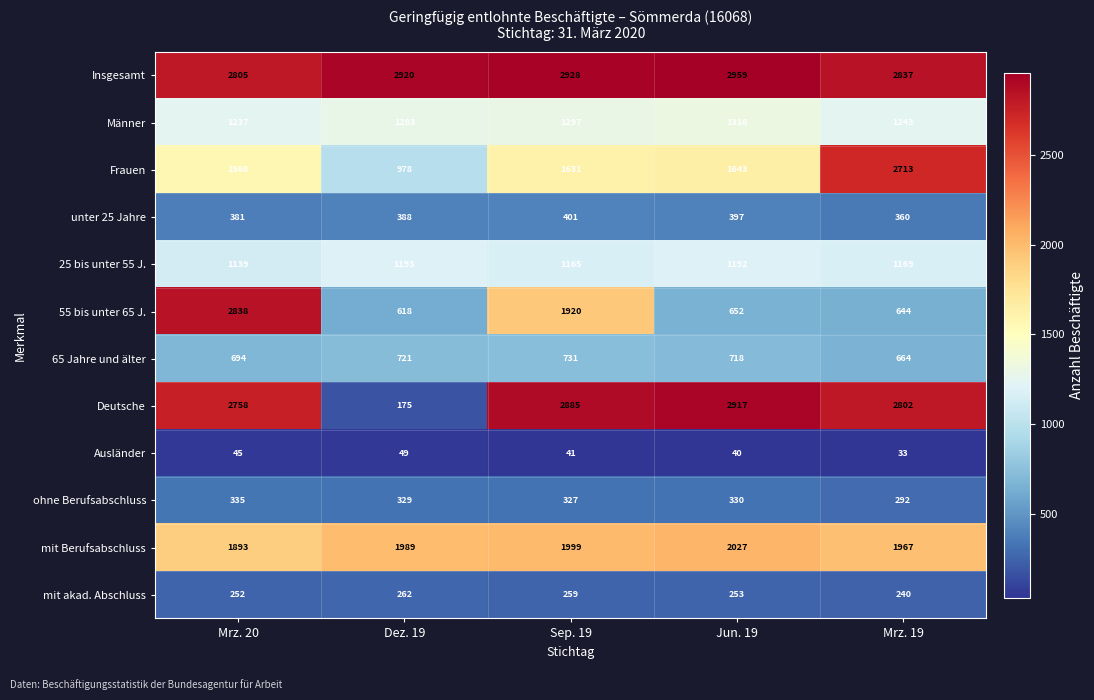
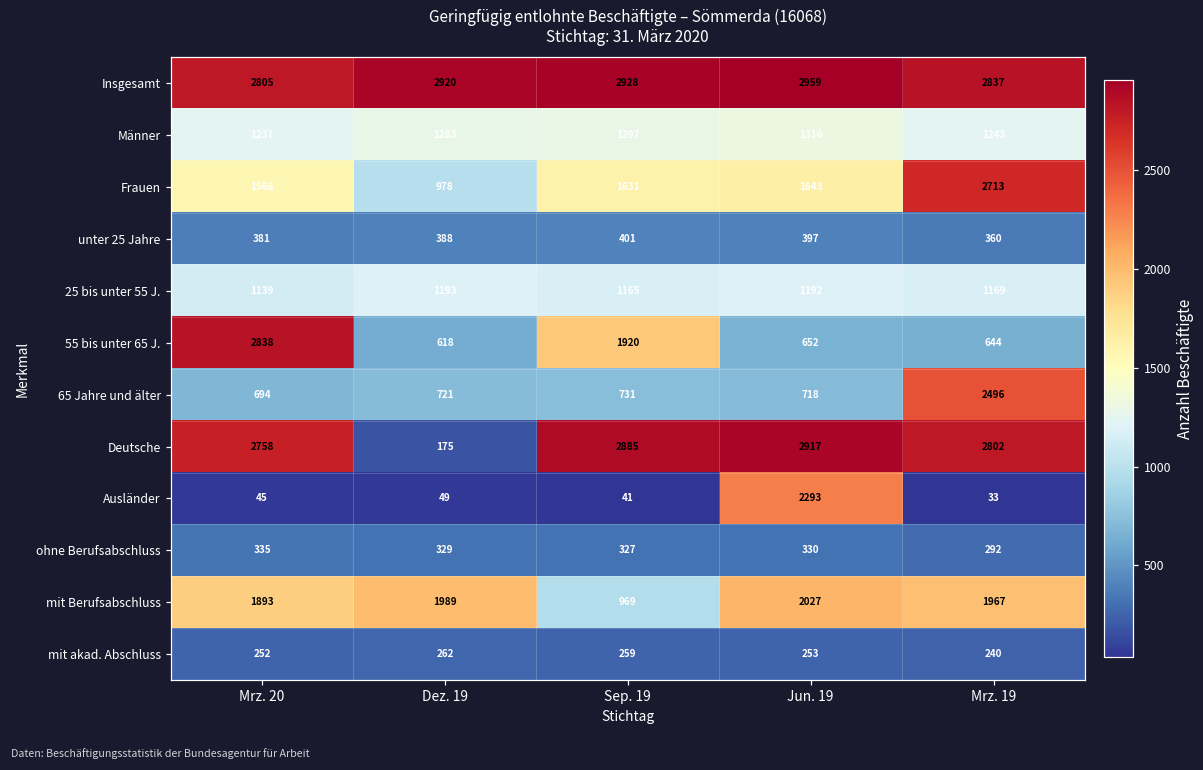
  {
    "Insgesamt": {
      "Mrz. 20": 2805,
      "Dez. 19": 2920,
      "Sep. 19": 2928,
      "Jun. 19": 2959,
      "Mrz. 19": 2837
    },
    "Frauen": {
      "Mrz. 20": 1568,
      "Dez. 19": 978,
      "Sep. 19": 1631,
      "Jun. 19": 1643,
      "Mrz. 19": 2713
    },
    "unter 25 Jahre": {
      "Mrz. 20": 381,
      "Dez. 19": 388,
      "Sep. 19": 401,
      "Jun. 19": 397,
      "Mrz. 19": 360
    },
    "55 bis unter 65 J.": {
      "Mrz. 20": 2838,
      "Dez. 19": 618,
      "Sep. 19": 1920,
      "Jun. 19": 652,
      "Mrz. 19": 644
    },
    "65 Jahre und älter": {
      "Mrz. 20": 694,
      "Dez. 19": 721,
      "Sep. 19": 731,
      "Jun. 19": 718,
-     "Mrz. 19": 664
+     "Mrz. 19": 2496
    },
    "Deutsche": {
      "Mrz. 20": 2758,
      "Dez. 19": 175,
      "Sep. 19": 2885,
      "Jun. 19": 2917,
      "Mrz. 19": 2802
    },
    "Ausländer": {
      "Mrz. 20": 45,
      "Dez. 19": 49,
      "Sep. 19": 41,
-     "Jun. 19": 40,
+     "Jun. 19": 2293,
      "Mrz. 19": 33
    },
    "ohne Berufsabschluss": {
      "Mrz. 20": 335,
      "Dez. 19": 329,
      "Sep. 19": 327,
      "Jun. 19": 330,
      "Mrz. 19": 292
    },
    "mit Berufsabschluss": {
      "Mrz. 20": 1893,
      "Dez. 19": 1989,
-     "Sep. 19": 1999,
+     "Sep. 19": 969,
      "Jun. 19": 2027,
      "Mrz. 19": 1967
    },
    "mit akad. Abschluss": {
      "Mrz. 20": 252,
      "Dez. 19": 262,
      "Sep. 19": 259,
      "Jun. 19": 253,
      "Mrz. 19": 240
    }
  }
